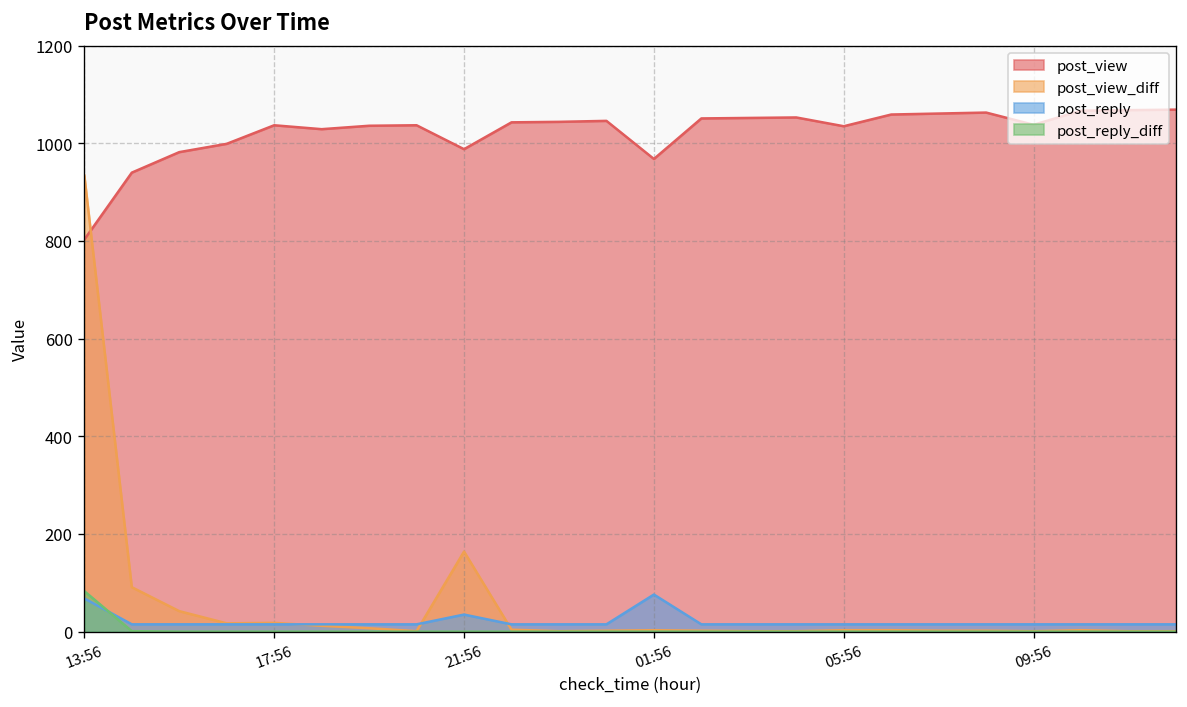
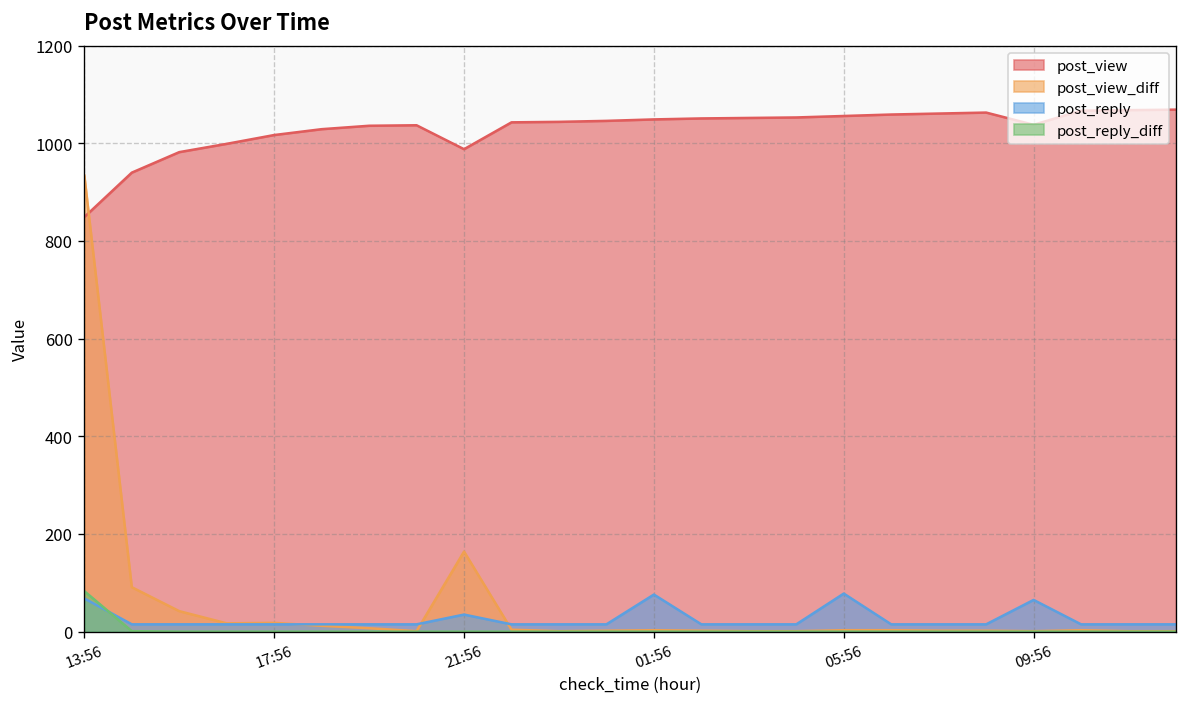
  {
    "post_view": {
-     "13:56": 800,
-     "17:56": 1040,
+     "13:56": 850,
+     "17:56": 1020,
      "21:56": 990,
-     "01:56": 970,
-     "05:56": 1040
+     "01:56": 1050,
+     "05:56": 1060
    },
    "post_view_diff": {
      "13:56": 930,
      "21:56": 160
    },
    "post_reply": {
      "13:56": 70,
      "21:56": 40,
      "01:56": 80,
-     "05:56": 20,
-     "09:56": 20
+     "05:56": 80,
+     "09:56": 70
    },
    "post_reply_diff": {
      "13:56": 80,
      "17:56": 0,
      "21:56": 0
    }
  }
